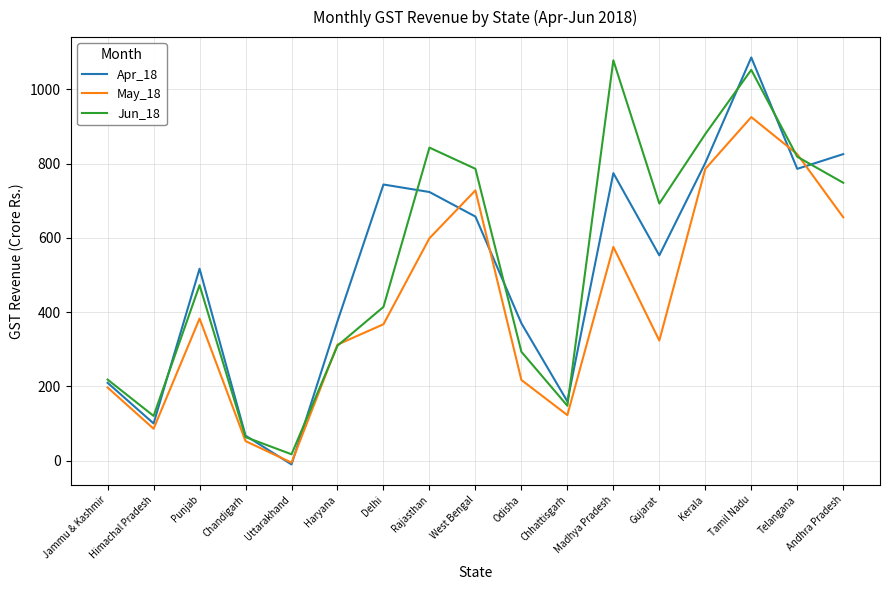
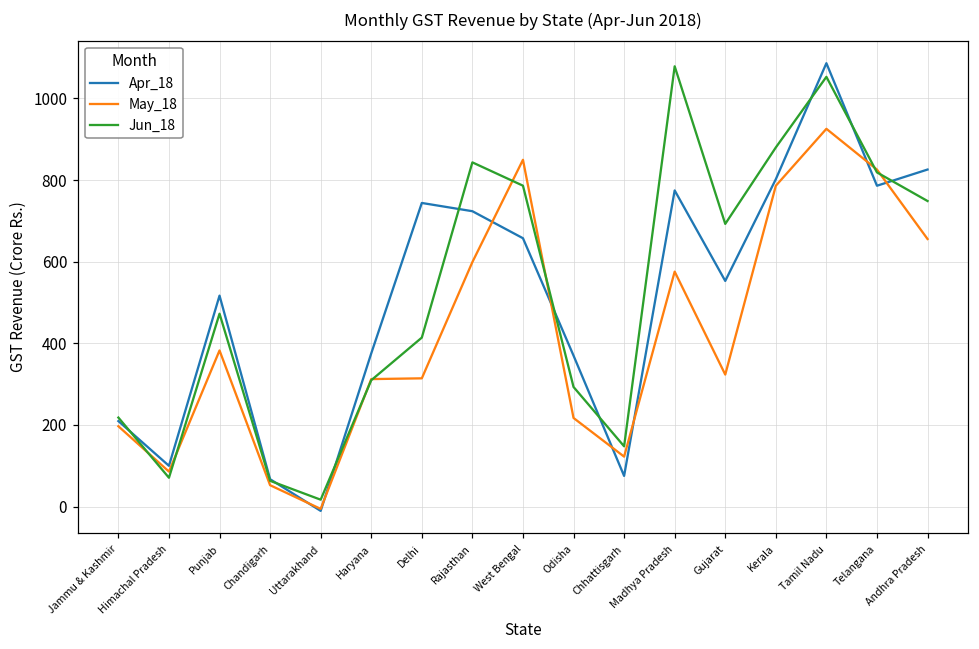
  {
    "Apr_18": {
      "Jammu & Kashmir": 210,
      "Himachal Pradesh": 100,
      "Punjab": 520,
      "Haryana": 380,
      "Delhi": 740,
      "Rajasthan": 720,
      "West Bengal": 660,
      "Odisha": 370,
-     "Chhattisgarh": 160,
+     "Chhattisgarh": 80,
      "Madhya Pradesh": 770,
      "Gujarat": 550,
      "Kerala": 800,
      "Tamil Nadu": 1090,
      "Telangana": 790,
      "Andhra Pradesh": 830
    },
    "May_18": {
      "Jammu & Kashmir": 200,
      "Himachal Pradesh": 90,
      "Punjab": 380,
      "Chandigarh": 50,
-     "Delhi": 370,
+     "Delhi": 310,
      "Rajasthan": 600,
-     "West Bengal": 730,
+     "West Bengal": 850,
      "Odisha": 220,
      "Chhattisgarh": 120,
      "Madhya Pradesh": 580,
      "Gujarat": 320,
      "Kerala": 790,
      "Tamil Nadu": 930,
      "Andhra Pradesh": 660
    },
    "Jun_18": {
      "Jammu & Kashmir": 220,
-     "Himachal Pradesh": 120,
+     "Himachal Pradesh": 70,
      "Punjab": 470,
      "Uttarakhand": 20,
      "Delhi": 410,
      "Rajasthan": 840,
      "West Bengal": 790,
      "Odisha": 290,
      "Chhattisgarh": 150,
      "Madhya Pradesh": 1080,
      "Gujarat": 690,
      "Kerala": 880,
      "Tamil Nadu": 1050,
      "Andhra Pradesh": 750
    }
  }
